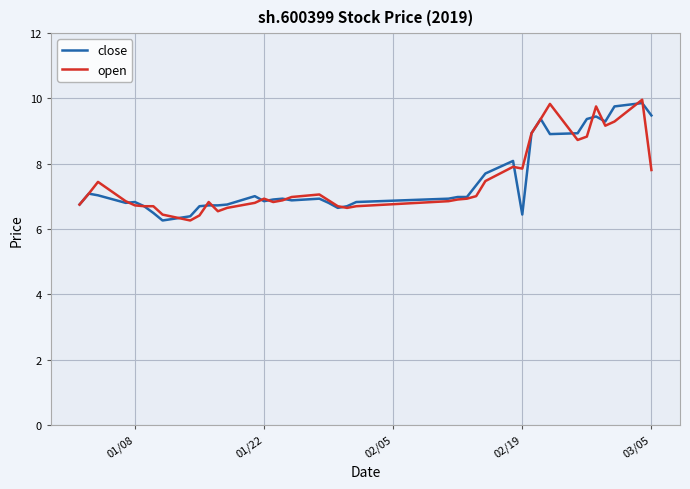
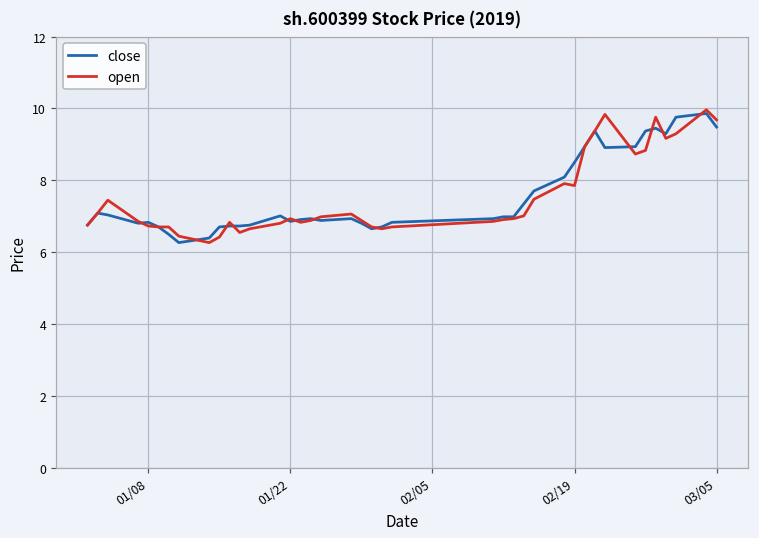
  {
    "close": {
      "01/08": 6.8,
-     "02/19": 6.4,
+     "02/19": 8.5,
      "03/05": 9.5
    },
    "open": {
      "01/08": 6.7,
      "02/19": 7.9,
-     "03/05": 7.8
+     "03/05": 9.7
    }
  }
